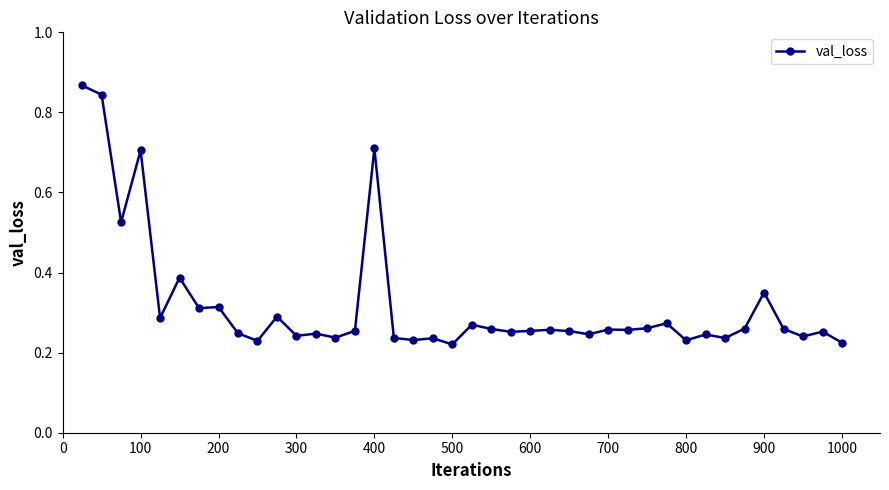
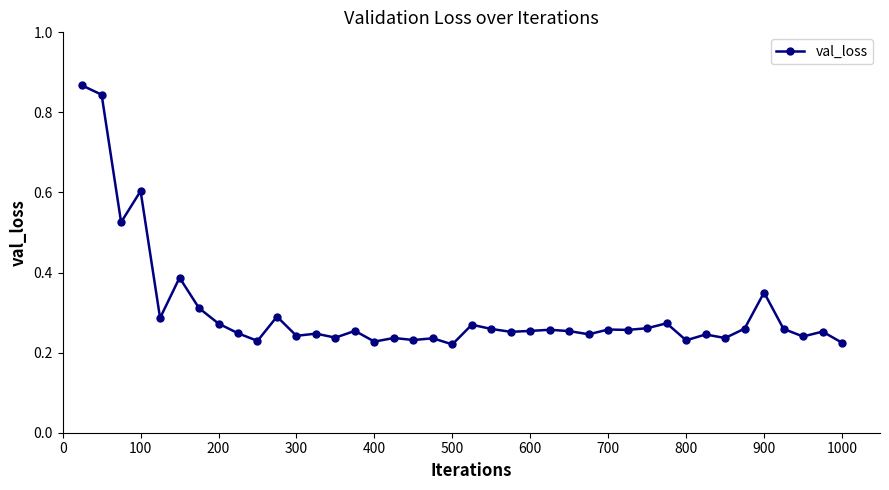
  {
-   "100": 0.71,
-   "200": 0.31,
+   "100": 0.60,
+   "200": 0.27,
    "300": 0.24,
-   "400": 0.71,
+   "400": 0.23,
    "500": 0.22,
    "600": 0.25,
    "700": 0.26,
    "800": 0.23,
    "900": 0.35,
    "1000": 0.22
  }
